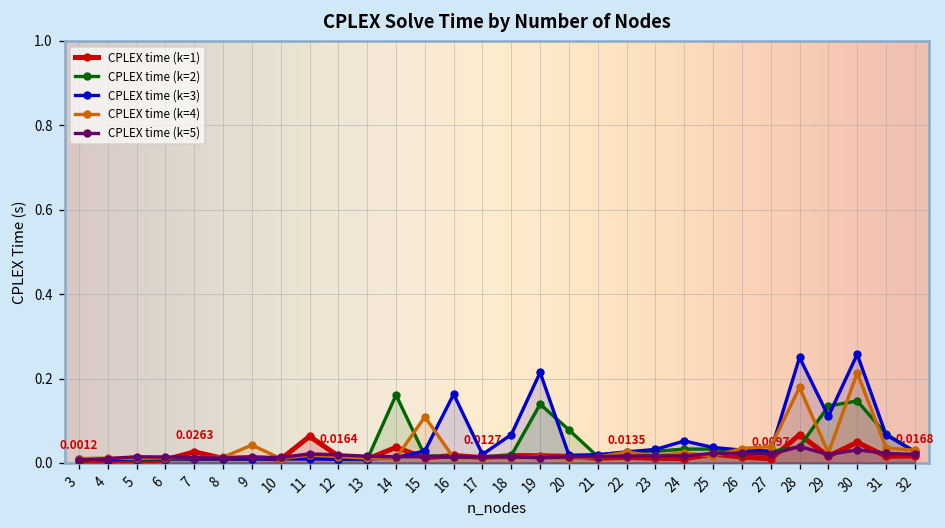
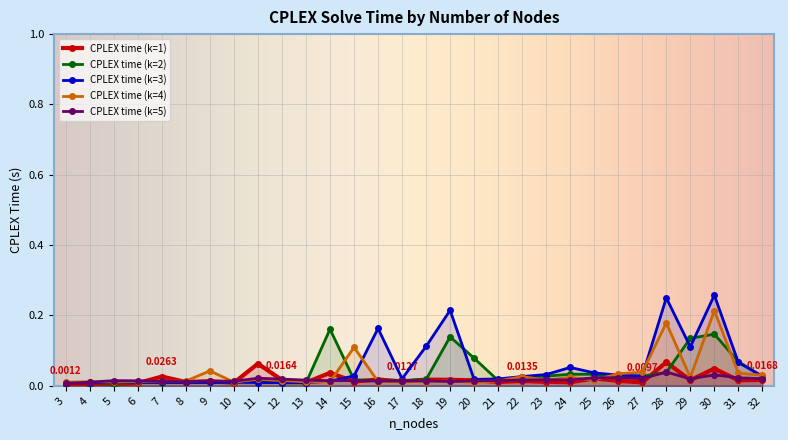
  {
    "CPLEX time (k=1)": {
      "7": 0.0263
    },
    "CPLEX time (k=2)": {
      "14": 0.16,
      "19": 0.14,
      "20": 0.08,
      "24": 0.03,
      "29": 0.13,
      "30": 0.15
    },
    "CPLEX time (k=3)": {
      "15": 0.03,
      "16": 0.16,
-     "18": 0.07,
+     "18": 0.11,
      "19": 0.21,
      "24": 0.05,
      "28": 0.25,
      "29": 0.11,
      "30": 0.26
    },
    "CPLEX time (k=4)": {
      "9": 0.04,
      "15": 0.11,
      "24": 0.02,
      "28": 0.18,
      "30": 0.21,
      "31": 0.04
    },
    "CPLEX time (k=5)": {
      "30": 0.03
    }
  }
